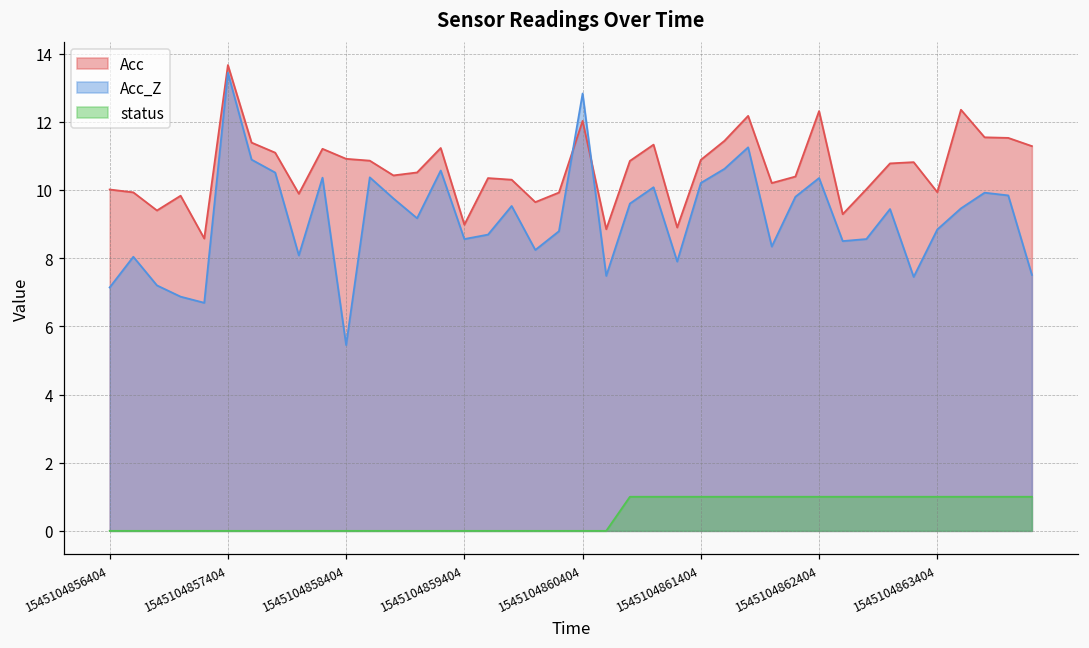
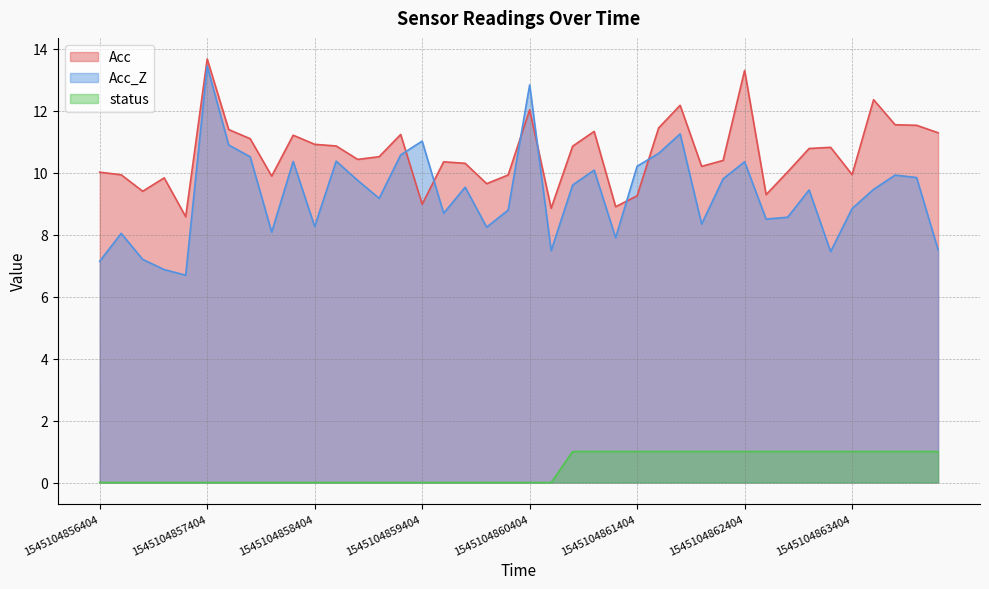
  {
    "Acc": {
      "1545104856404": 10.0,
      "1545104857404": 13.7,
      "1545104858404": 10.9,
      "1545104859404": 9.0,
      "1545104860404": 12.0,
-     "1545104861404": 10.9,
-     "1545104862404": 12.3,
+     "1545104861404": 9.3,
+     "1545104862404": 13.3,
      "1545104863404": 9.9
    },
    "Acc_Z": {
      "1545104856404": 7.1,
      "1545104857404": 13.4,
-     "1545104858404": 5.5,
-     "1545104859404": 8.6,
+     "1545104858404": 8.3,
+     "1545104859404": 11.0,
      "1545104860404": 12.8,
      "1545104861404": 10.2,
      "1545104862404": 10.4,
      "1545104863404": 8.8
    },
    "status": {
      "1545104856404": 0.0,
      "1545104857404": 0.0,
      "1545104858404": 0.0,
      "1545104859404": 0.0,
      "1545104860404": 0.0,
      "1545104861404": 1.0,
      "1545104862404": 1.0,
      "1545104863404": 1.0
    }
  }
